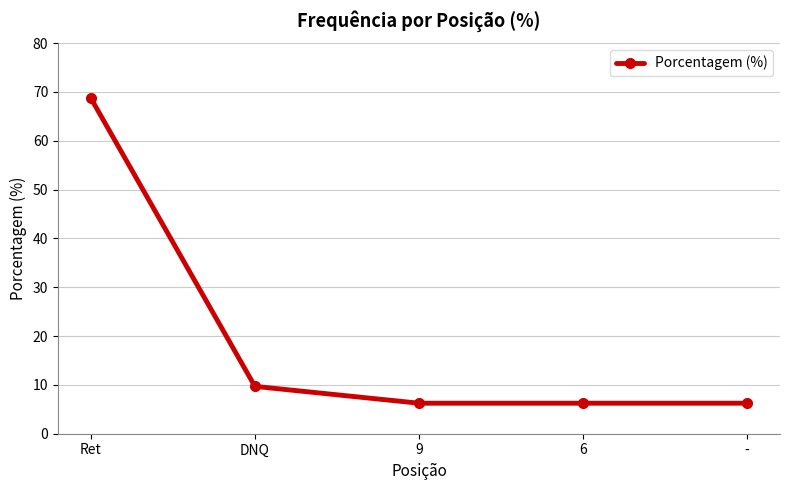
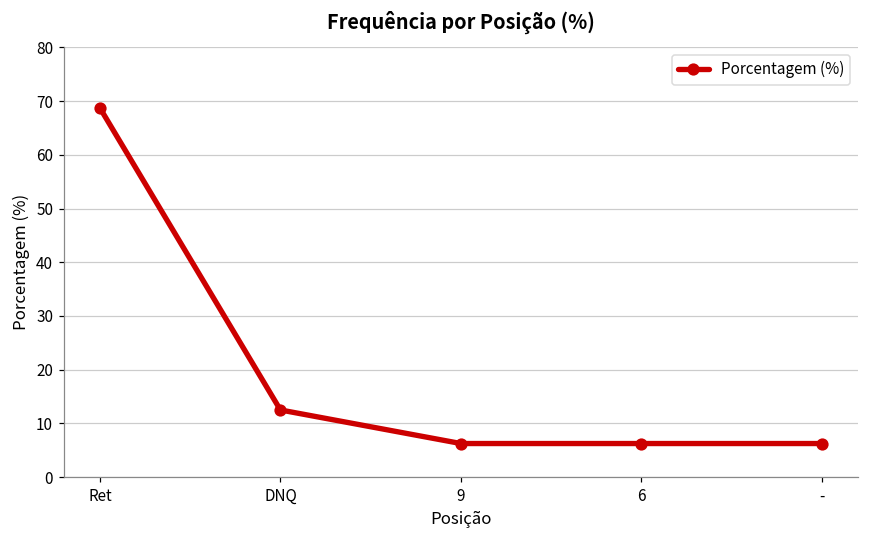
  {
    "Ret": 69,
-   "DNQ": 10,
+   "DNQ": 13,
    "9": 6,
    "6": 6,
    "-": 6
  }
